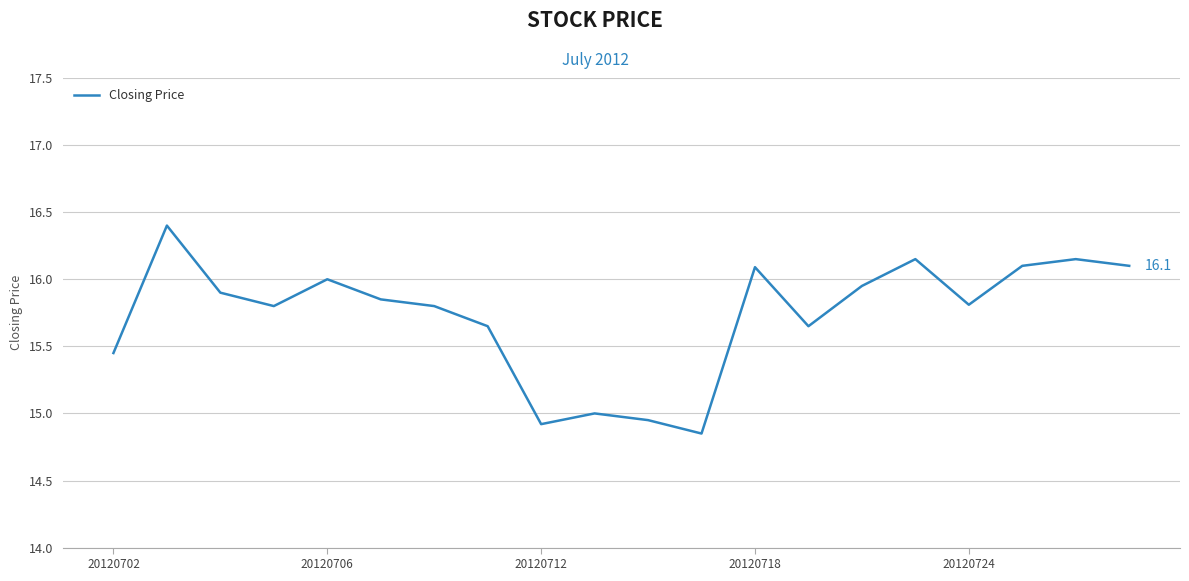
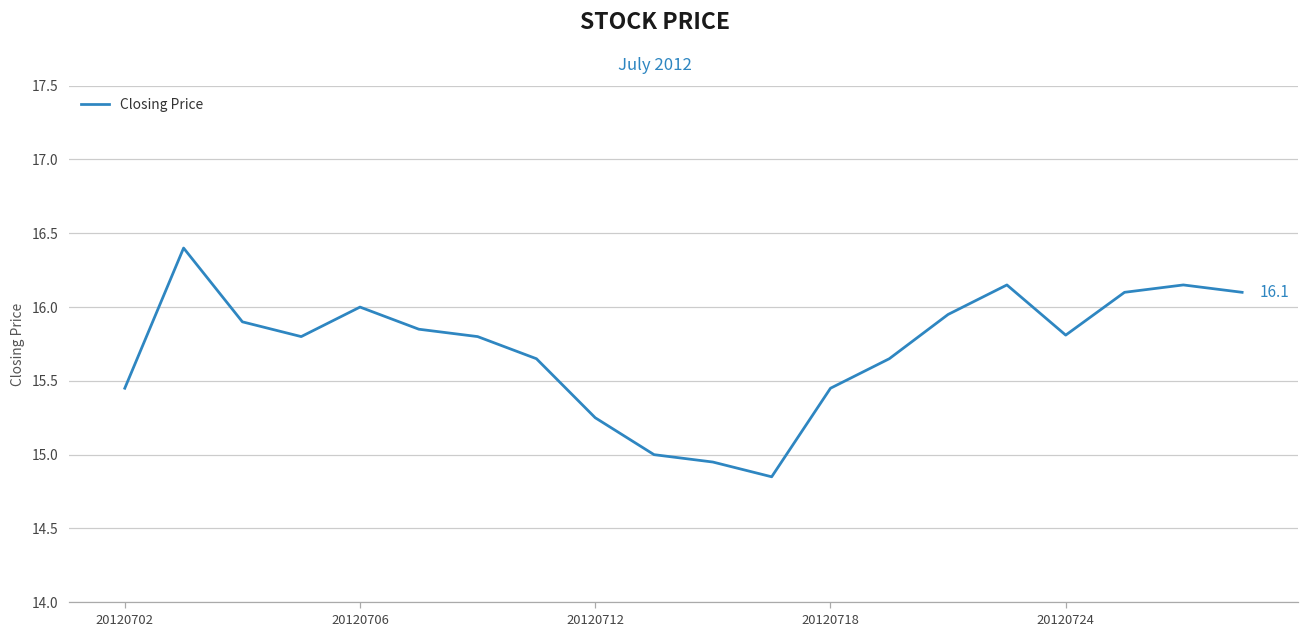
  {
    "20120702": 15.45,
    "20120706": 16.00,
-   "20120712": 14.92,
-   "20120718": 16.09,
+   "20120712": 15.25,
+   "20120718": 15.45,
    "20120724": 15.81
  }
